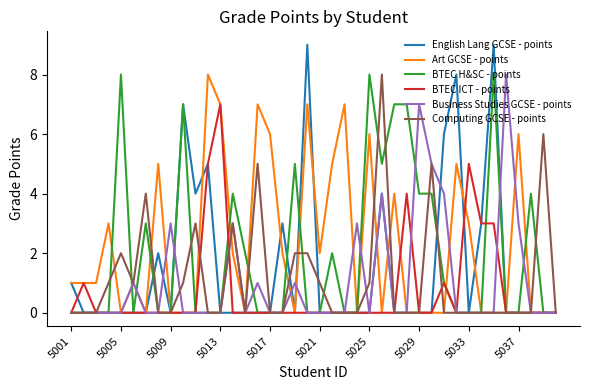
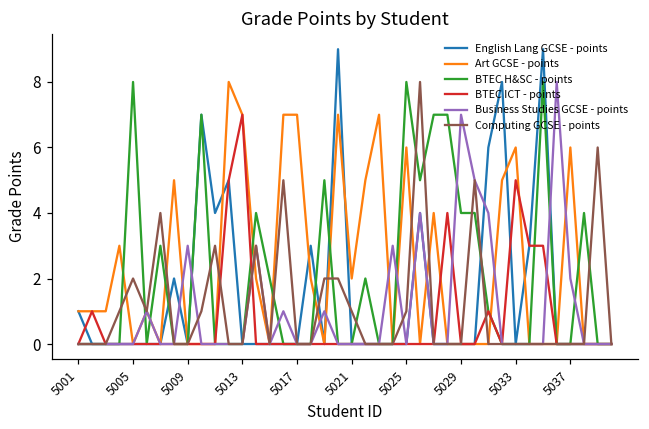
  {
    "Art GCSE - points": {
-     "5017": 6,
+     "5017": 7,
      "5021": 2,
      "5025": 6,
-     "5033": 3,
+     "5033": 6,
      "5037": 6
    },
    "BTEC H&SC - points": {
      "5005": 8,
      "5025": 8,
      "5029": 4
    },
    "BTEC ICT - points": {
      "5033": 5
    },
    "Business Studies GCSE - points": {
      "5009": 3,
      "5029": 7,
-     "5037": 3
+     "5037": 2
    },
    "Computing GCSE - points": {
      "5005": 2,
      "5021": 1,
      "5025": 1
    }
  }
